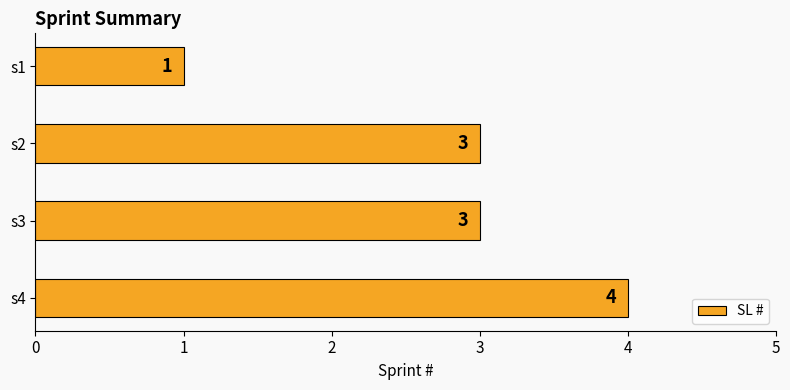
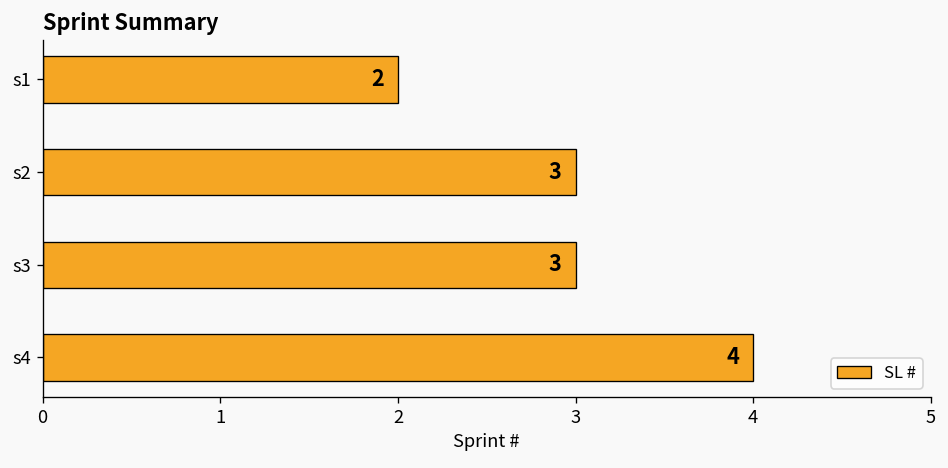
  {
-   "s1": 1,
+   "s1": 2,
    "s2": 3,
    "s3": 3,
    "s4": 4
  }
